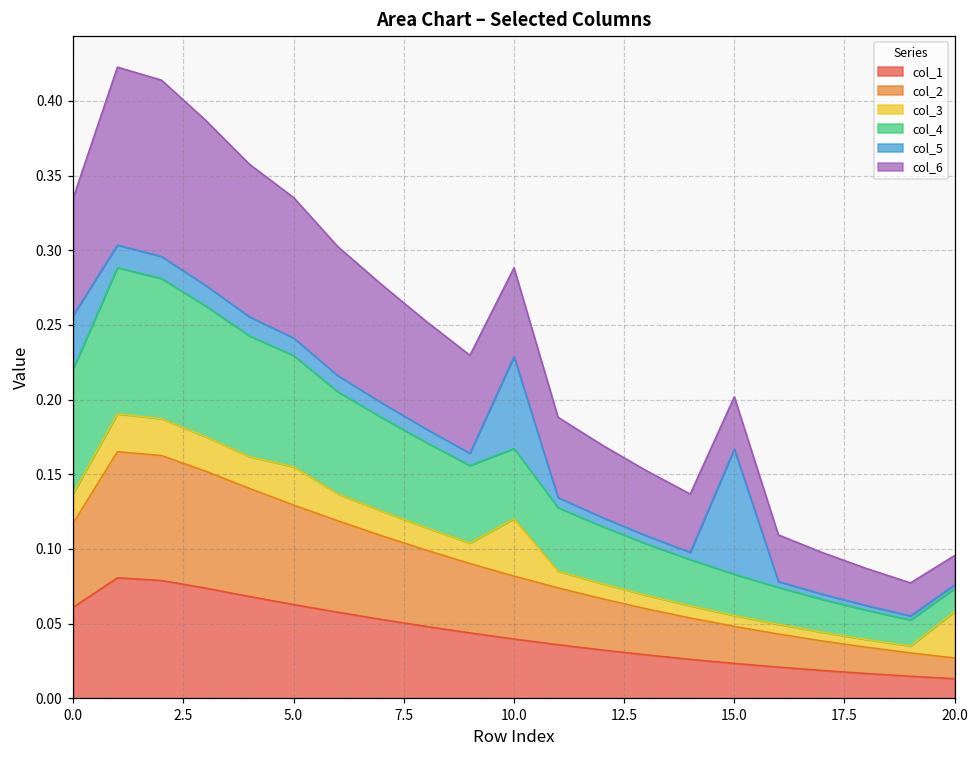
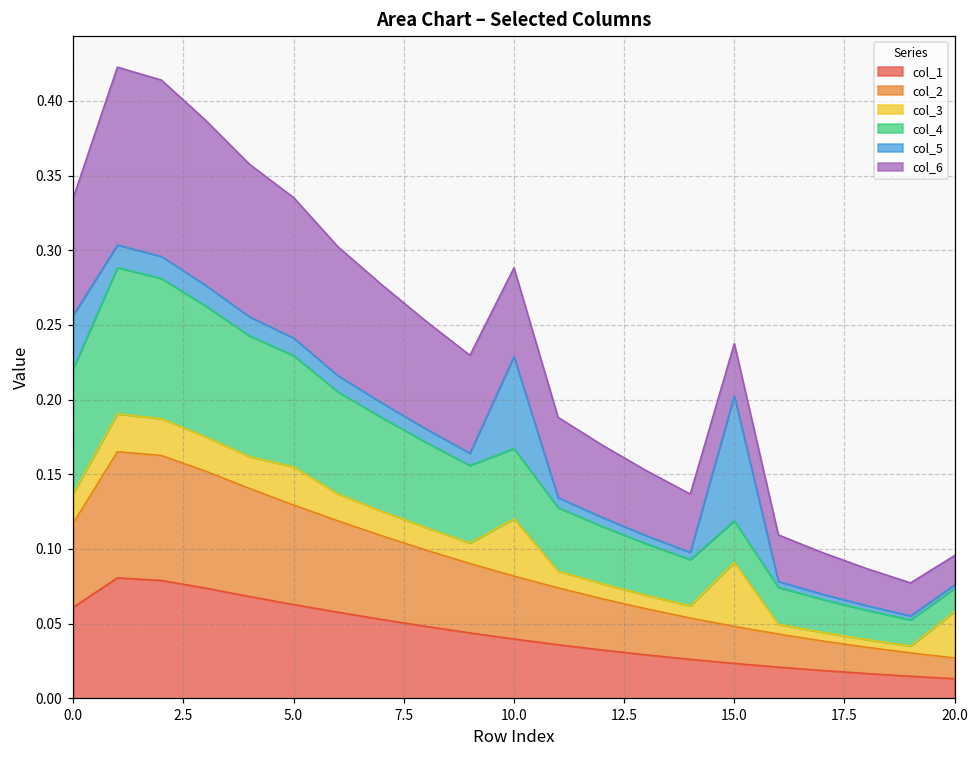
  {
    "col_3": {
      "0.0": 0.020,
      "5.0": 0.026,
      "10.0": 0.038,
-     "15.0": 0.007,
+     "15.0": 0.043,
      "20.0": 0.031
    },
    "col_4": {
      "0.0": 0.084,
      "5.0": 0.074,
      "10.0": 0.047,
      "15.0": 0.028,
      "20.0": 0.016
    },
    "col_5": {
      "0.0": 0.036,
      "5.0": 0.012,
      "10.0": 0.062,
      "15.0": 0.084,
      "20.0": 0.002
    },
    "col_6": {
      "0.0": 0.079,
      "5.0": 0.094,
      "10.0": 0.059,
      "15.0": 0.035,
      "20.0": 0.020
    }
  }
